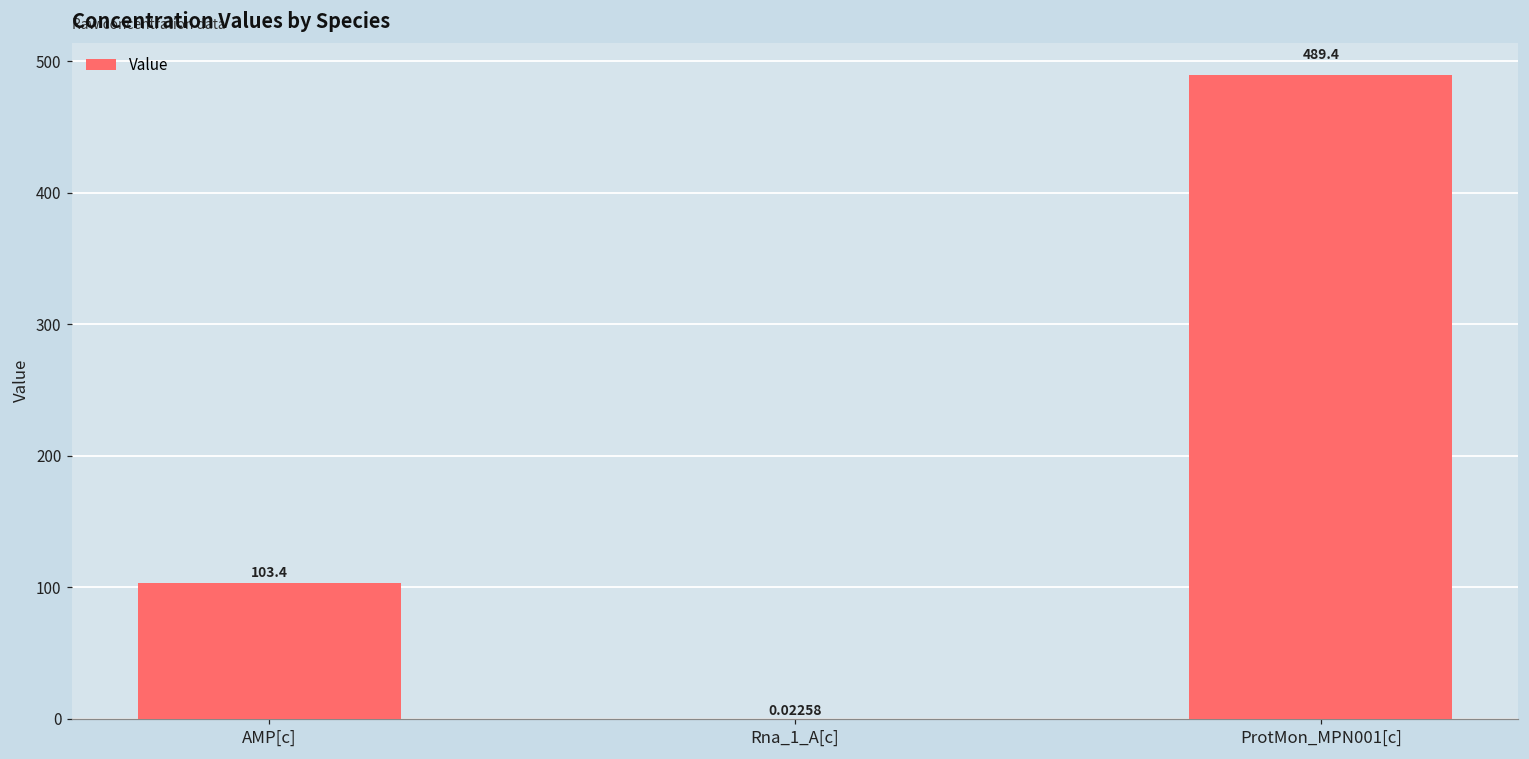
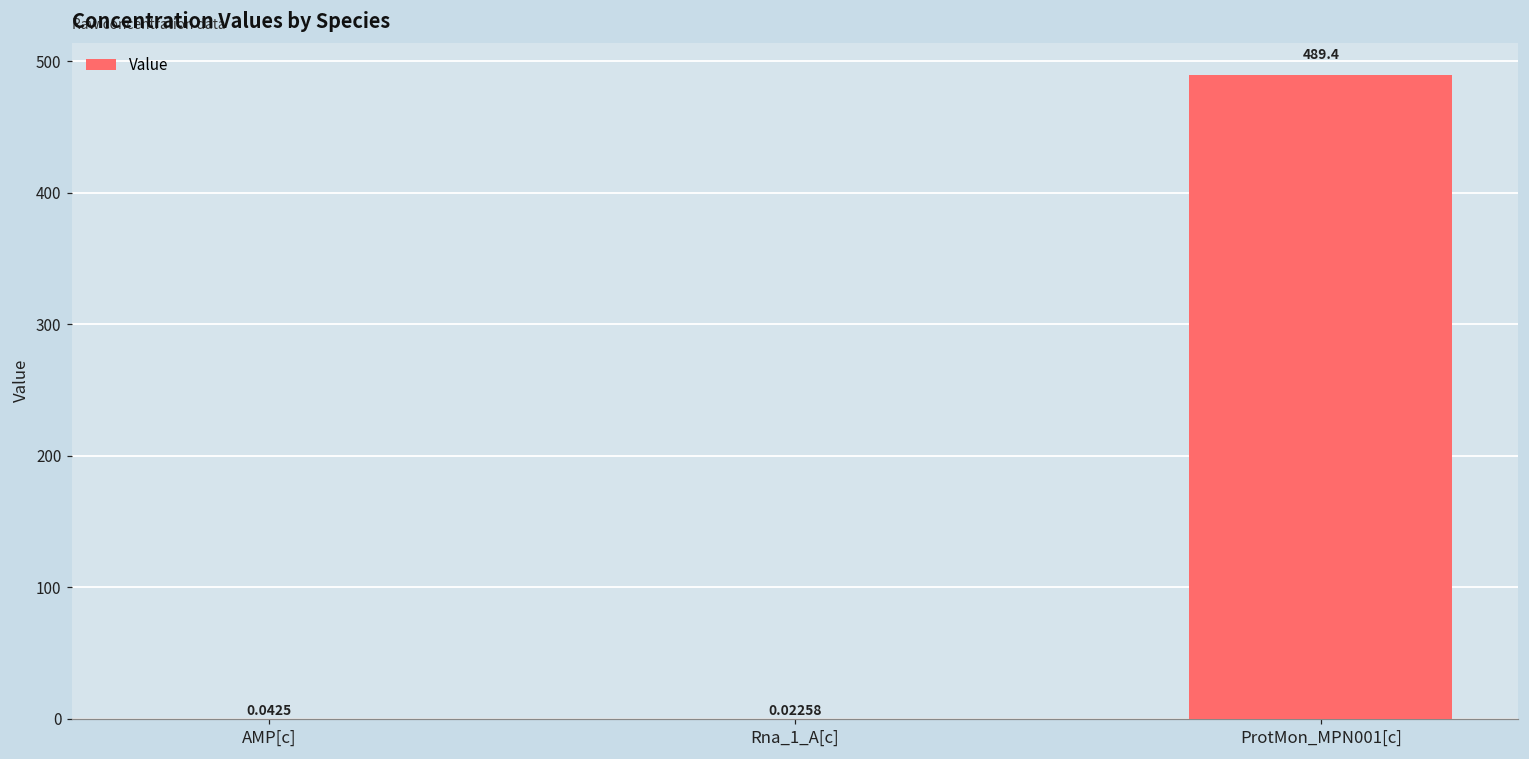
  {
-   "AMP[c]": 103.4,
+   "AMP[c]": 0.0425,
    "Rna_1_A[c]": 0.02258,
    "ProtMon_MPN001[c]": 489.4
  }
